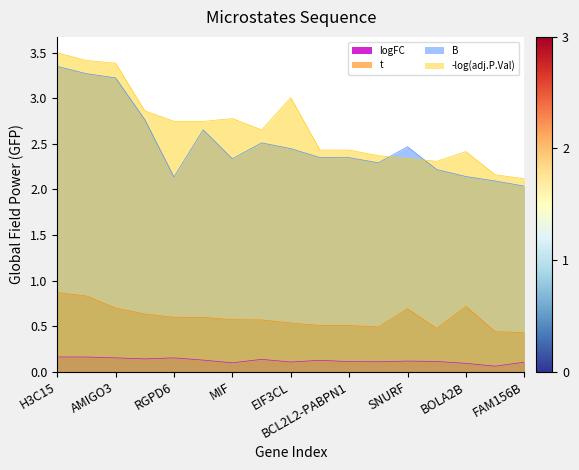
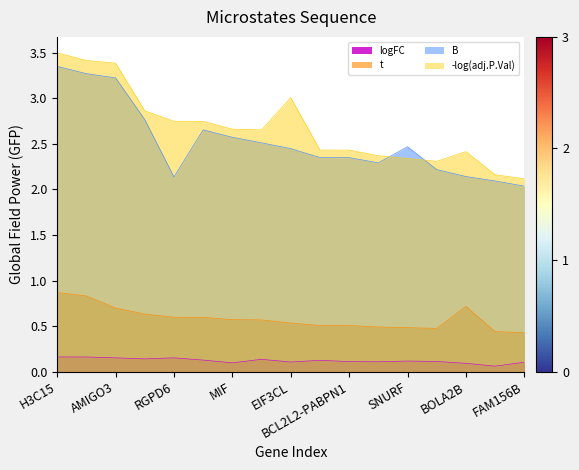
  {
    "logFC": {
      "H3C15": 0.2,
      "AMIGO3": 0.2,
      "RGPD6": 0.2,
      "MIF": 0.1,
      "EIF3CL": 0.1,
      "BCL2L2-PABPN1": 0.1,
      "SNURF": 0.1,
      "BOLA2B": 0.1,
      "FAM156B": 0.1
    },
    "t": {
      "H3C15": 0.9,
      "AMIGO3": 0.7,
      "RGPD6": 0.6,
      "MIF": 0.6,
      "EIF3CL": 0.5,
      "BCL2L2-PABPN1": 0.5,
-     "SNURF": 0.7,
+     "SNURF": 0.5,
      "BOLA2B": 0.7,
      "FAM156B": 0.4
    },
    "B": {
      "H3C15": 3.4,
      "AMIGO3": 3.2,
      "RGPD6": 2.1,
-     "MIF": 2.3,
+     "MIF": 2.6,
      "EIF3CL": 2.4,
      "BCL2L2-PABPN1": 2.3,
      "SNURF": 2.5,
      "BOLA2B": 2.1,
      "FAM156B": 2.0
    },
    "-log(adj.P.Val)": {
      "H3C15": 3.5,
      "AMIGO3": 3.4,
      "RGPD6": 2.7,
-     "MIF": 2.8,
+     "MIF": 2.7,
      "EIF3CL": 3.0,
      "BCL2L2-PABPN1": 2.4,
      "SNURF": 2.3,
      "BOLA2B": 2.4,
      "FAM156B": 2.1
    }
  }
